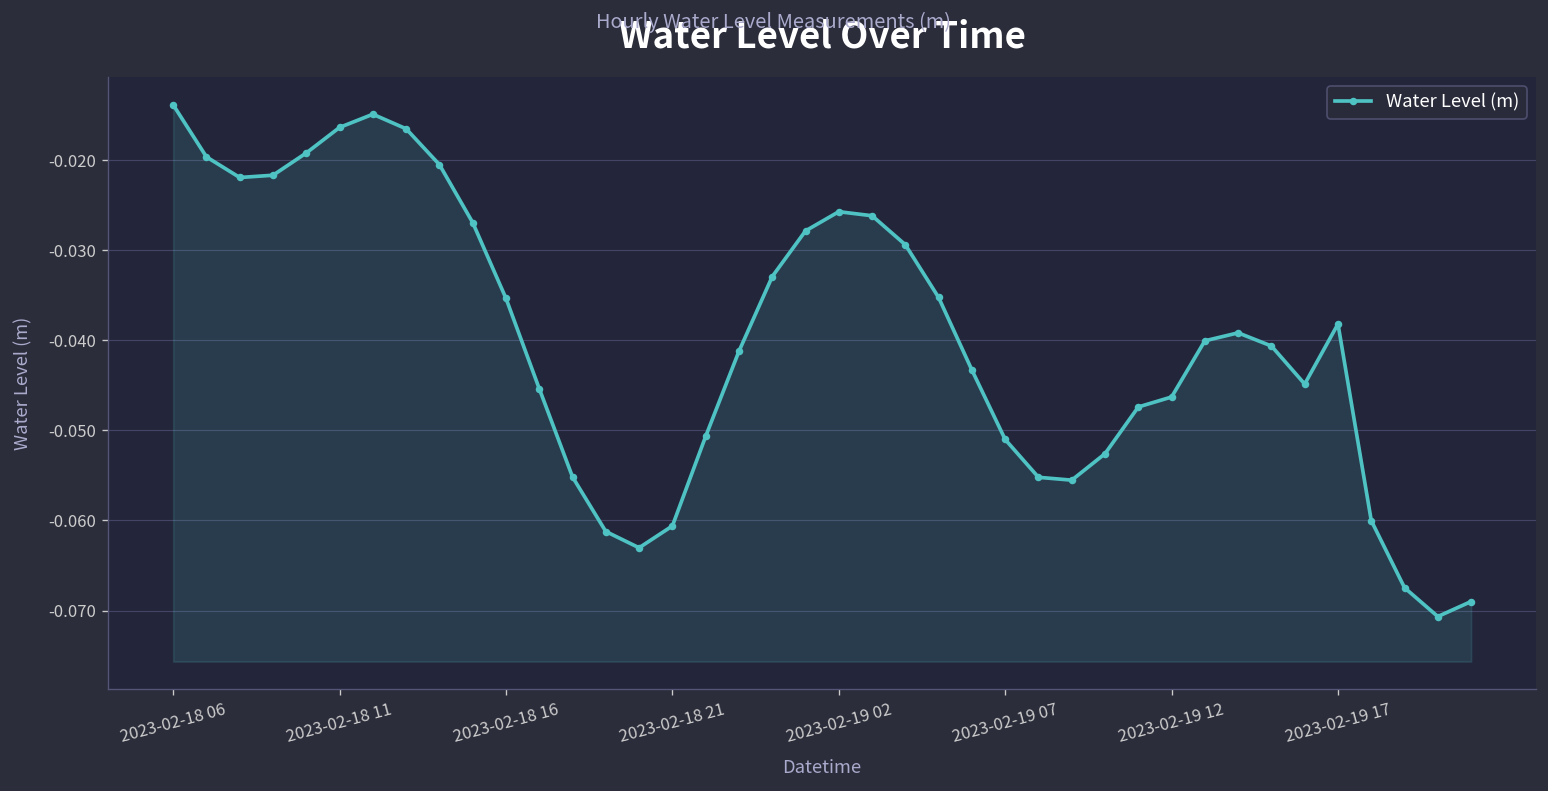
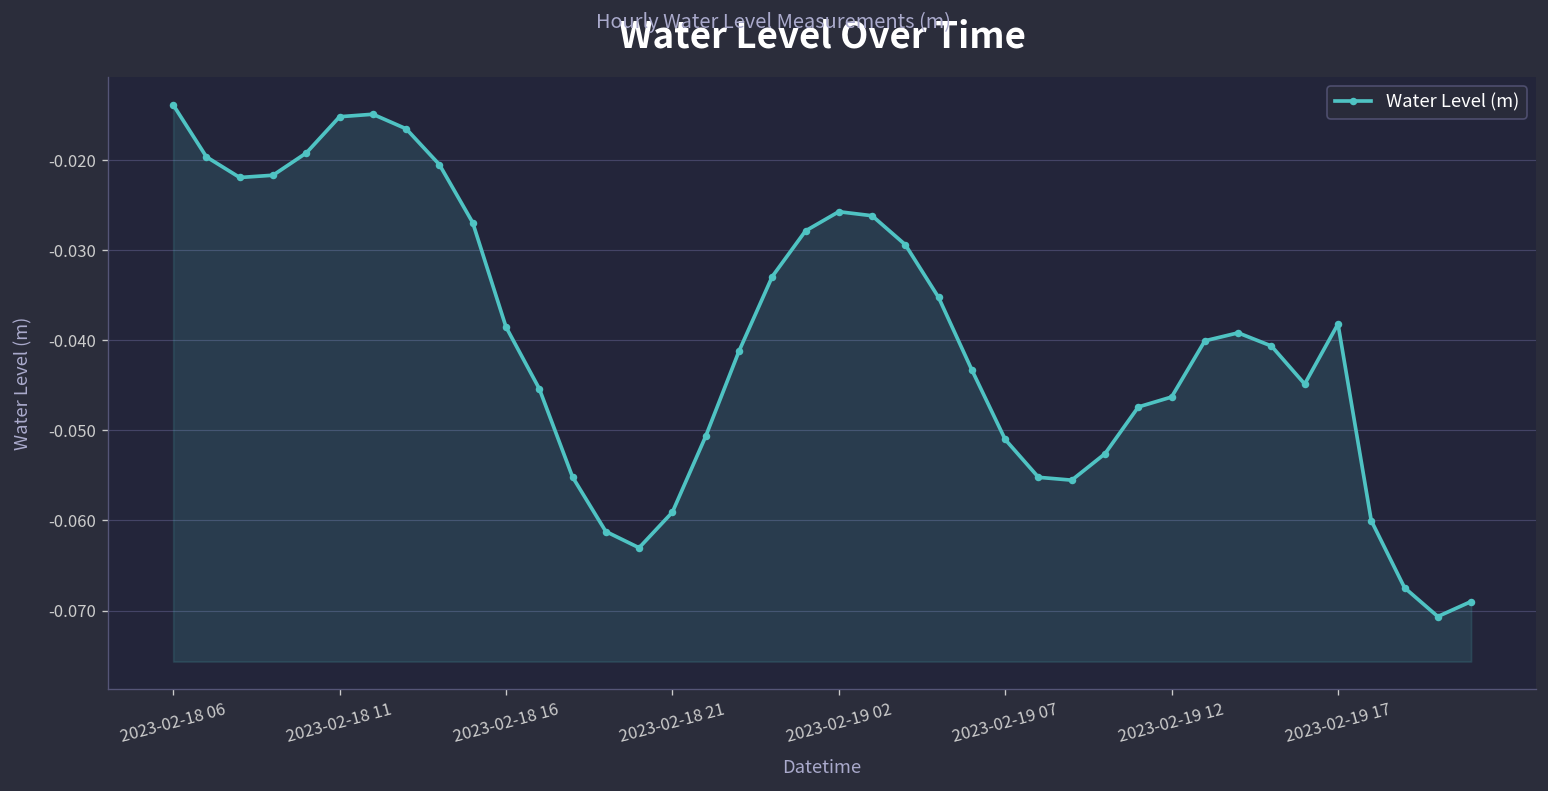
  {
    "2023-02-18 06": -0.014,
-   "2023-02-18 11": -0.016,
-   "2023-02-18 16": -0.035,
-   "2023-02-18 21": -0.061,
+   "2023-02-18 11": -0.015,
+   "2023-02-18 16": -0.039,
+   "2023-02-18 21": -0.059,
    "2023-02-19 02": -0.026,
    "2023-02-19 07": -0.051,
    "2023-02-19 12": -0.046,
    "2023-02-19 17": -0.038
  }
